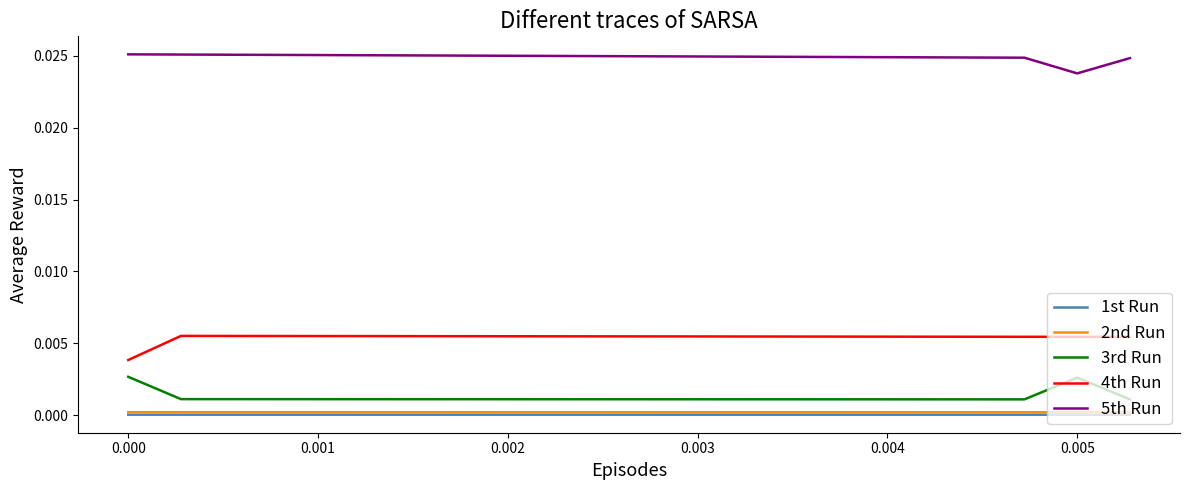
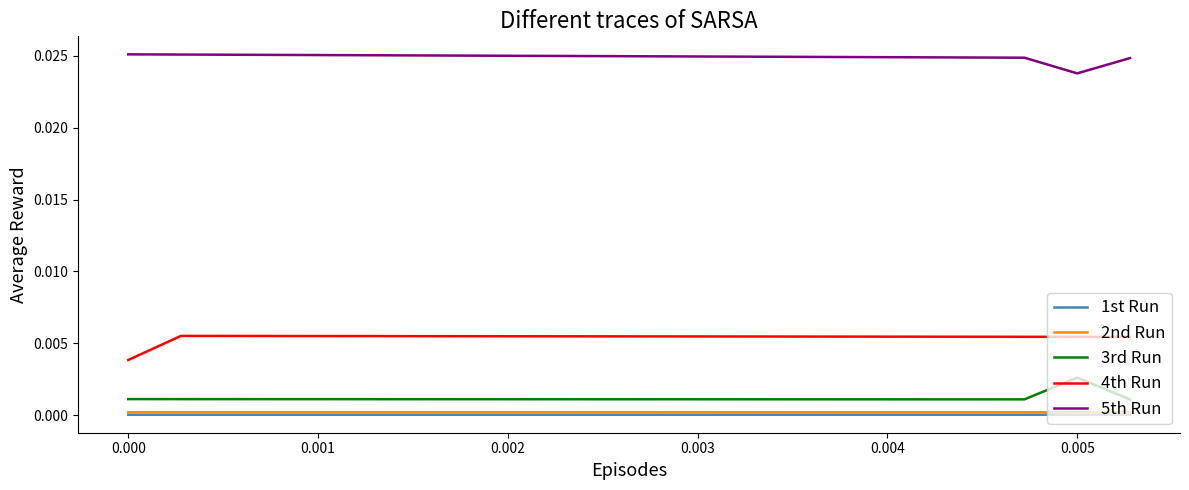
  {
    "3rd Run": {
-     "0.000": 0.0027
+     "0.000": 0.0011
    },
    "4th Run": {
      "0.000": 0.0038
    },
    "5th Run": {
      "0.000": 0.0251,
      "0.005": 0.0238
    }
  }
